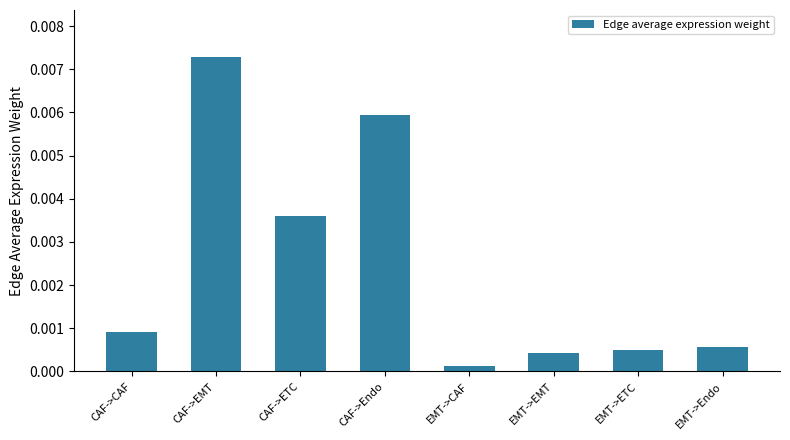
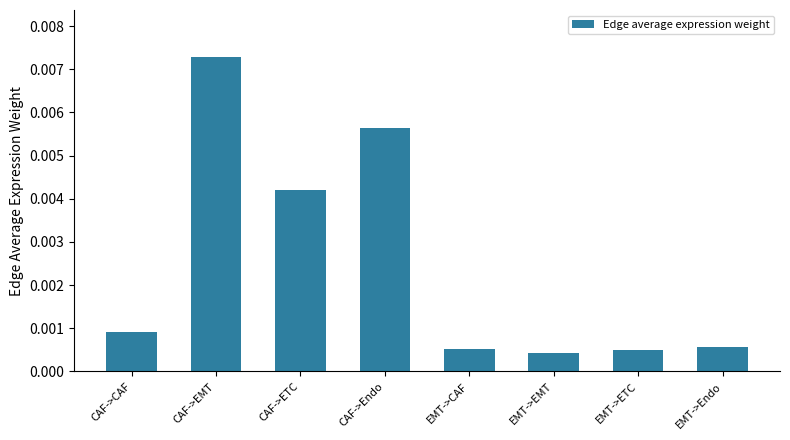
  {
    "CAF->CAF": 0.0009,
    "CAF->EMT": 0.0073,
-   "CAF->ETC": 0.0036,
-   "CAF->Endo": 0.0059,
-   "EMT->CAF": 0.0001,
+   "CAF->ETC": 0.0042,
+   "CAF->Endo": 0.0056,
+   "EMT->CAF": 0.0005,
    "EMT->EMT": 0.0004,
    "EMT->ETC": 0.0005,
    "EMT->Endo": 0.0006
  }
